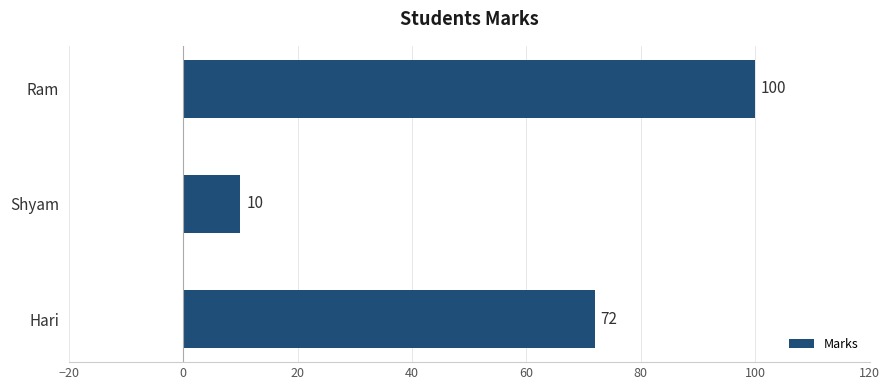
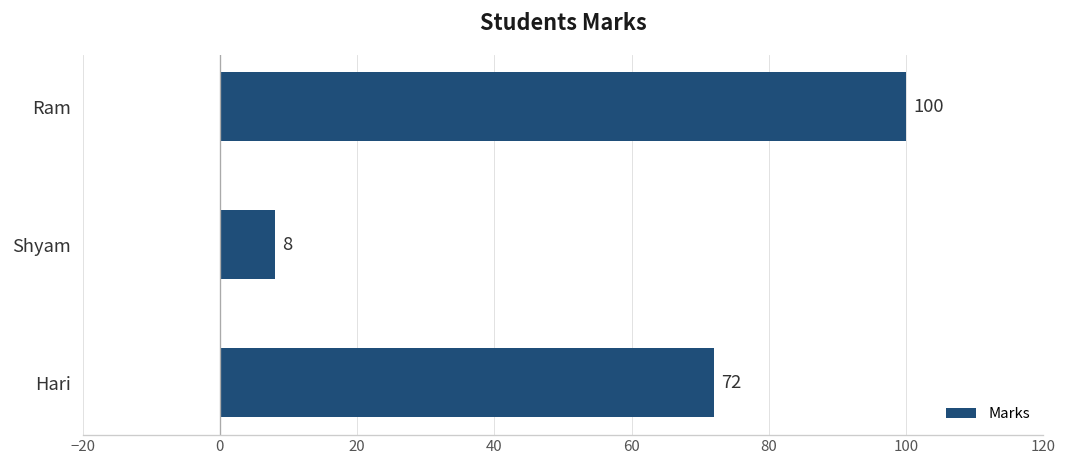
  {
    "Ram": 100,
-   "Shyam": 10,
+   "Shyam": 8,
    "Hari": 72
  }
